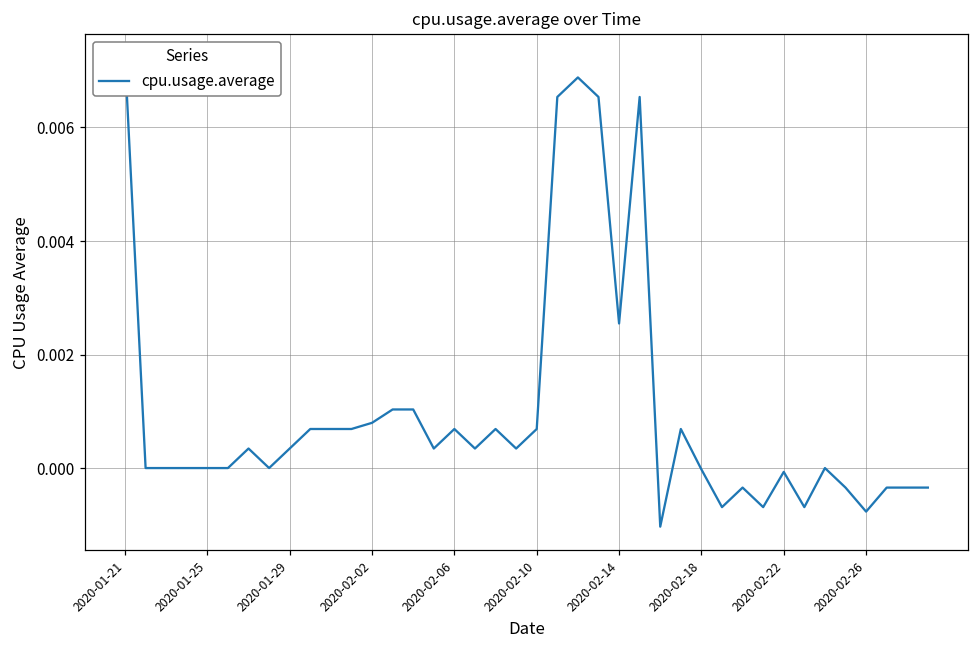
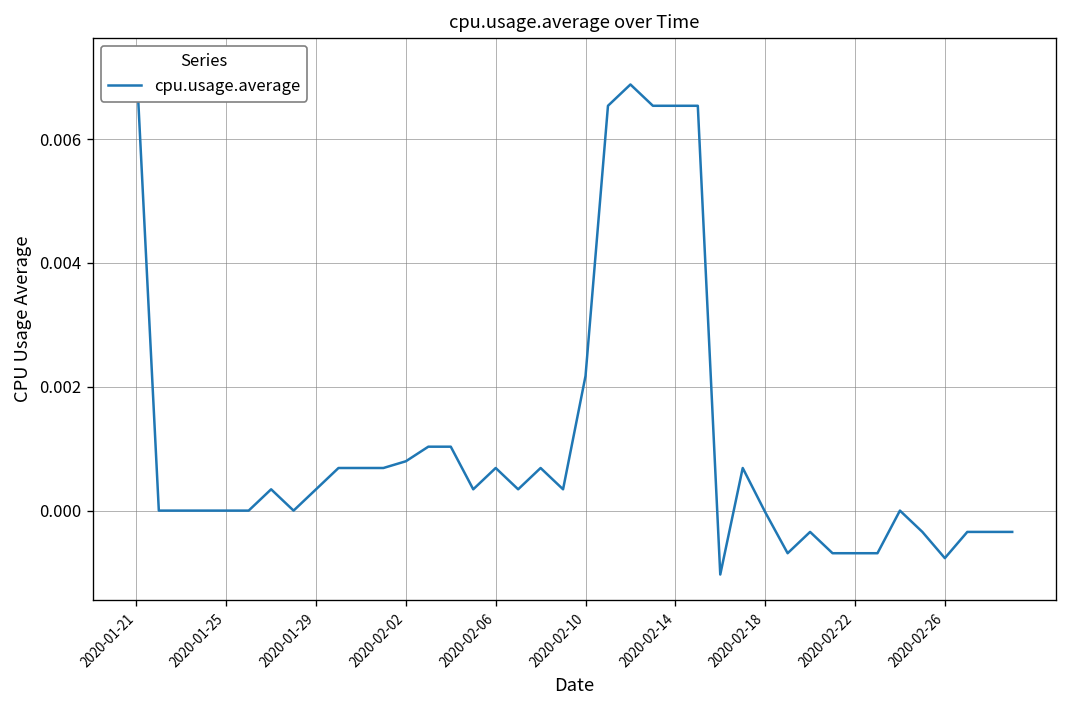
  {
    "2020-01-25": 0.0000,
    "2020-01-29": 0.0003,
    "2020-02-02": 0.0008,
    "2020-02-06": 0.0007,
-   "2020-02-10": 0.0007,
-   "2020-02-14": 0.0025,
+   "2020-02-10": 0.0022,
+   "2020-02-14": 0.0065,
    "2020-02-18": 0.0000,
-   "2020-02-22": -0.0001,
+   "2020-02-22": -0.0007,
    "2020-02-26": -0.0008
  }
